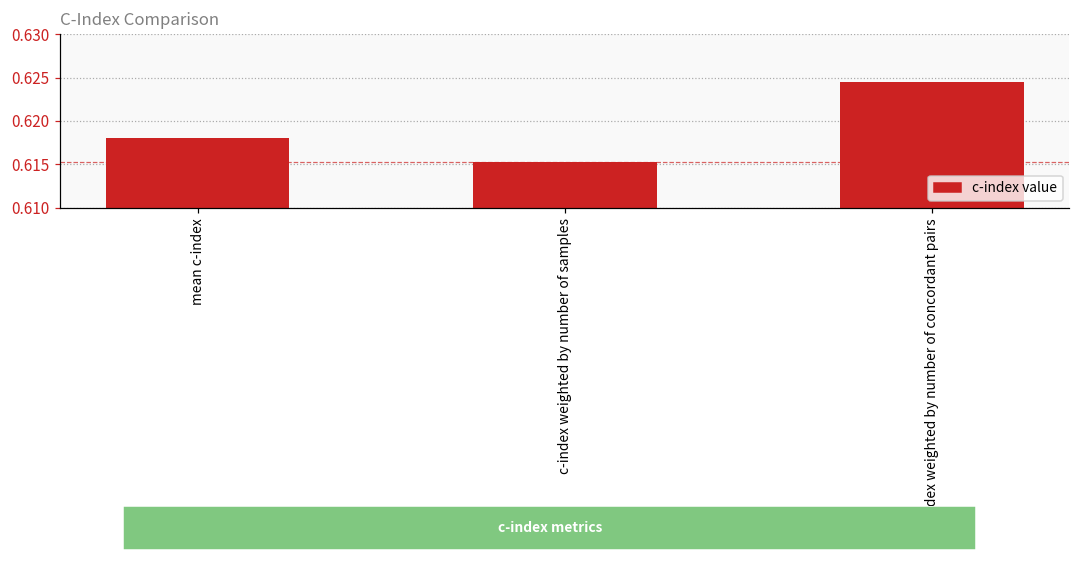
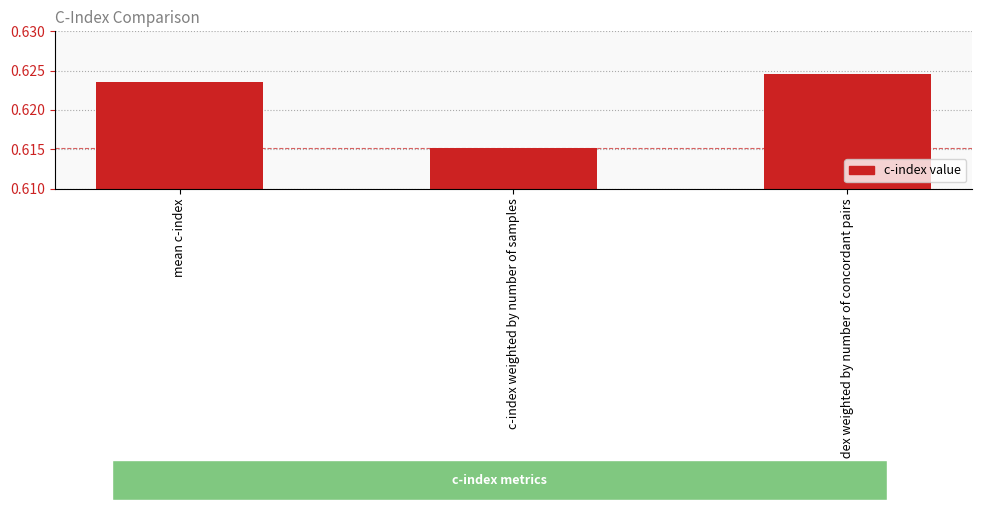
  {
-   "mean c-index": 0.618,
+   "mean c-index": 0.624,
    "c-index weighted by number of samples": 0.615,
    "c-index weighted by number of concordant pairs": 0.625
  }
